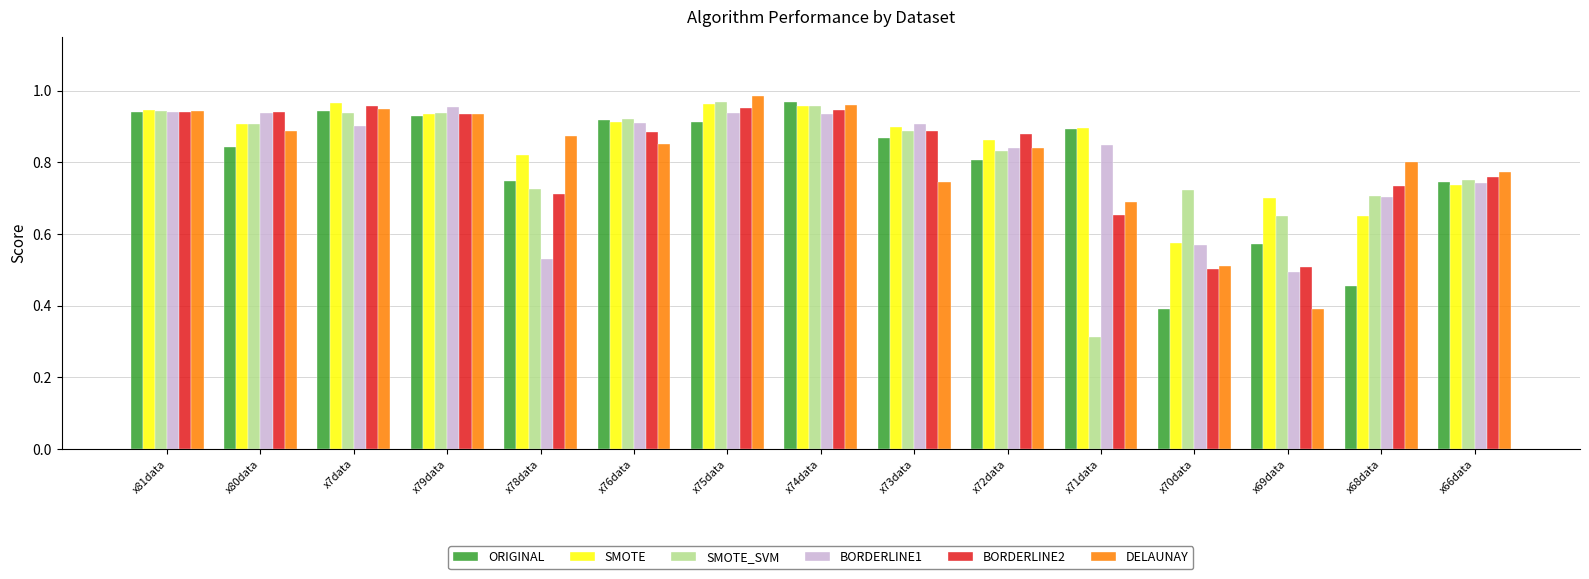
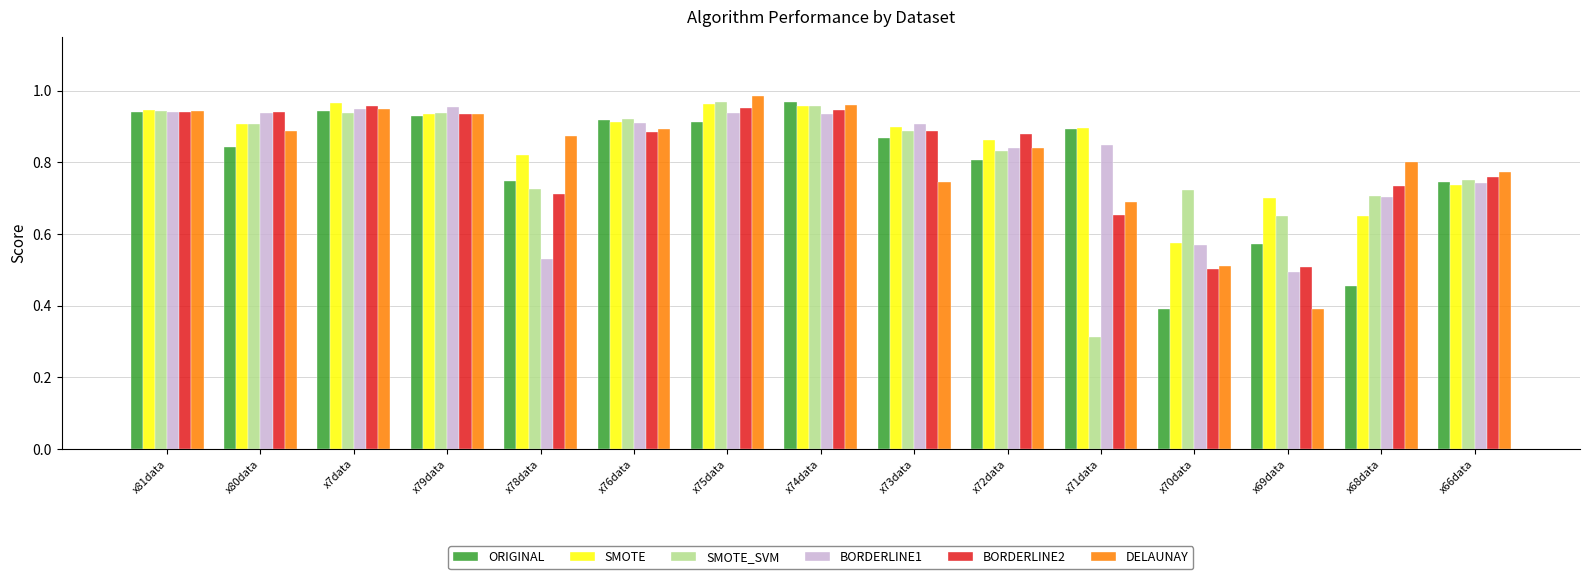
  {
    "ORIGINAL": {
      "x81data": 0.94,
      "x80data": 0.84,
      "x7data": 0.94,
      "x79data": 0.93,
      "x78data": 0.75,
      "x76data": 0.92,
      "x75data": 0.91,
      "x74data": 0.97,
      "x73data": 0.87,
      "x72data": 0.81,
      "x71data": 0.89,
      "x70data": 0.39,
      "x69data": 0.57,
      "x68data": 0.45,
      "x66data": 0.75
    },
    "SMOTE": {
      "x81data": 0.95,
      "x80data": 0.91,
      "x7data": 0.97,
      "x79data": 0.94,
      "x78data": 0.82,
      "x76data": 0.91,
      "x75data": 0.96,
      "x74data": 0.96,
      "x73data": 0.90,
      "x72data": 0.86,
      "x71data": 0.90,
      "x70data": 0.58,
      "x69data": 0.70,
      "x68data": 0.65,
      "x66data": 0.74
    },
    "SMOTE_SVM": {
      "x81data": 0.94,
      "x80data": 0.91,
      "x7data": 0.94,
      "x79data": 0.94,
      "x78data": 0.73,
      "x76data": 0.92,
      "x75data": 0.97,
      "x74data": 0.96,
      "x73data": 0.89,
      "x72data": 0.83,
      "x71data": 0.31,
      "x70data": 0.72,
      "x69data": 0.65,
      "x68data": 0.71,
      "x66data": 0.75
    },
    "BORDERLINE1": {
      "x81data": 0.94,
      "x80data": 0.94,
-     "x7data": 0.90,
+     "x7data": 0.95,
      "x79data": 0.95,
      "x78data": 0.53,
      "x76data": 0.91,
      "x75data": 0.94,
      "x74data": 0.94,
      "x73data": 0.91,
      "x72data": 0.84,
      "x71data": 0.85,
      "x70data": 0.57,
      "x69data": 0.49,
      "x68data": 0.70,
      "x66data": 0.74
    },
    "BORDERLINE2": {
      "x81data": 0.94,
      "x80data": 0.94,
      "x7data": 0.96,
      "x79data": 0.93,
      "x78data": 0.71,
      "x76data": 0.88,
      "x75data": 0.95,
      "x74data": 0.95,
      "x73data": 0.89,
      "x72data": 0.88,
      "x71data": 0.65,
      "x70data": 0.50,
      "x69data": 0.51,
      "x68data": 0.73,
      "x66data": 0.76
    },
    "DELAUNAY": {
      "x81data": 0.94,
      "x80data": 0.89,
      "x7data": 0.95,
      "x79data": 0.93,
      "x78data": 0.87,
-     "x76data": 0.85,
+     "x76data": 0.89,
      "x75data": 0.98,
      "x74data": 0.96,
      "x73data": 0.75,
      "x72data": 0.84,
      "x71data": 0.69,
      "x70data": 0.51,
      "x69data": 0.39,
      "x68data": 0.80,
      "x66data": 0.77
    }
  }
